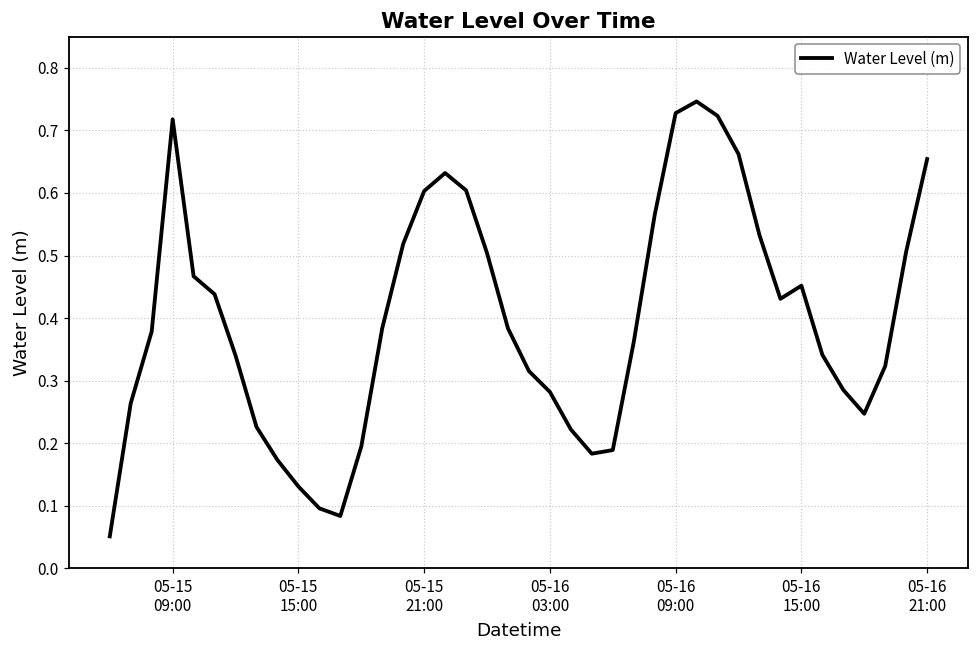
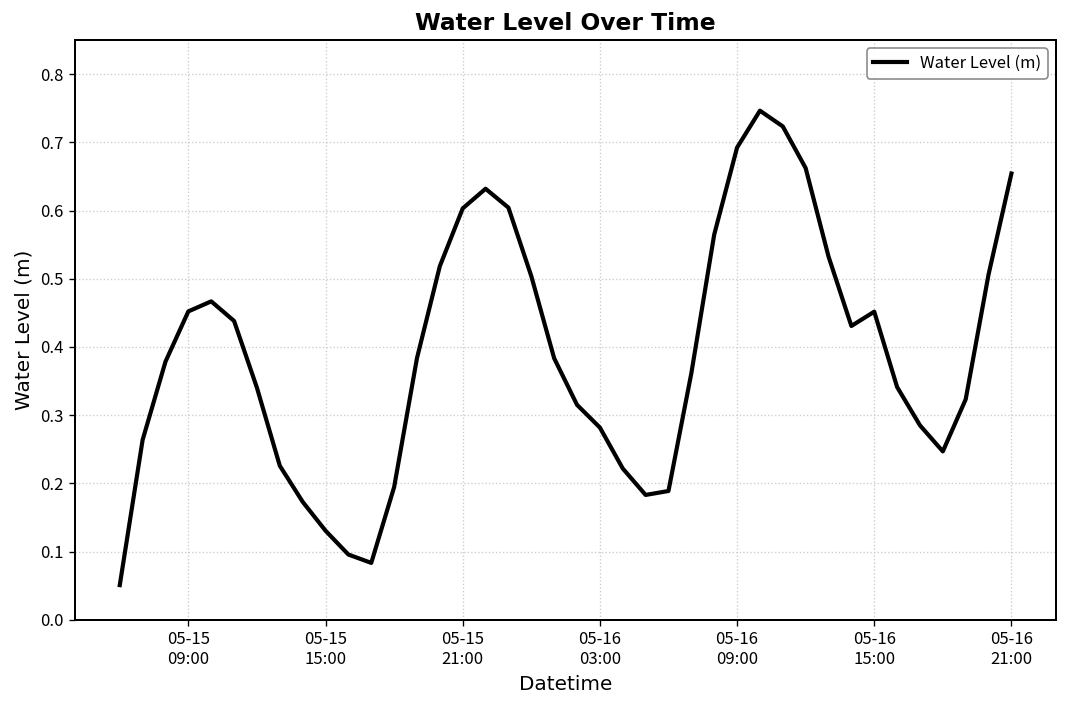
  {
-   "05-15 09:00": 0.72,
+   "05-15 09:00": 0.45,
    "05-15 15:00": 0.13,
    "05-15 21:00": 0.60,
    "05-16 03:00": 0.28,
-   "05-16 09:00": 0.73,
+   "05-16 09:00": 0.69,
    "05-16 15:00": 0.45,
    "05-16 21:00": 0.65
  }
